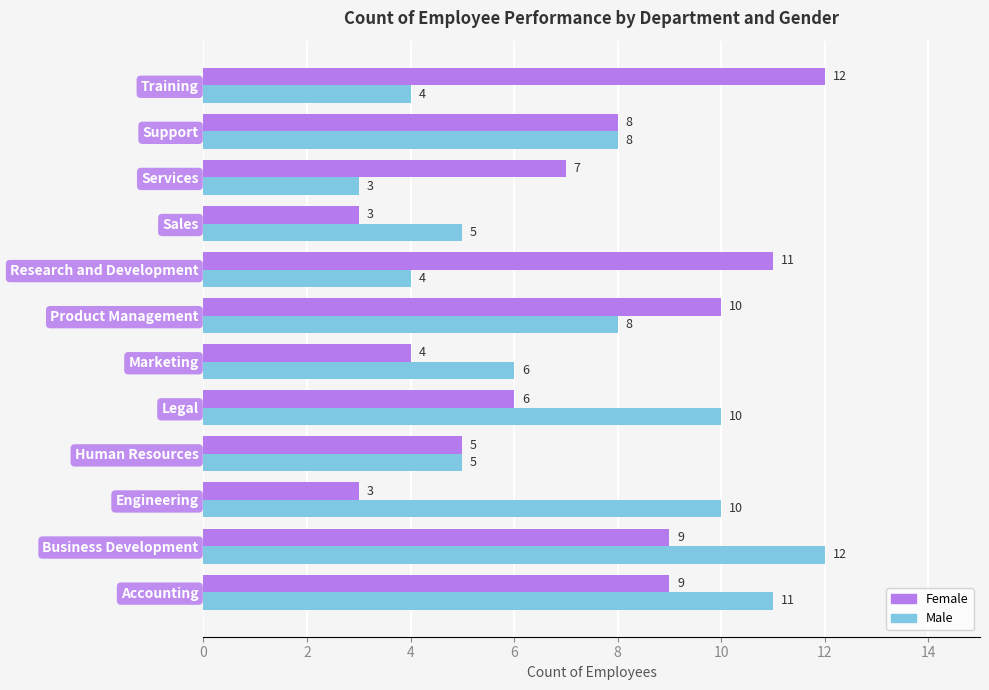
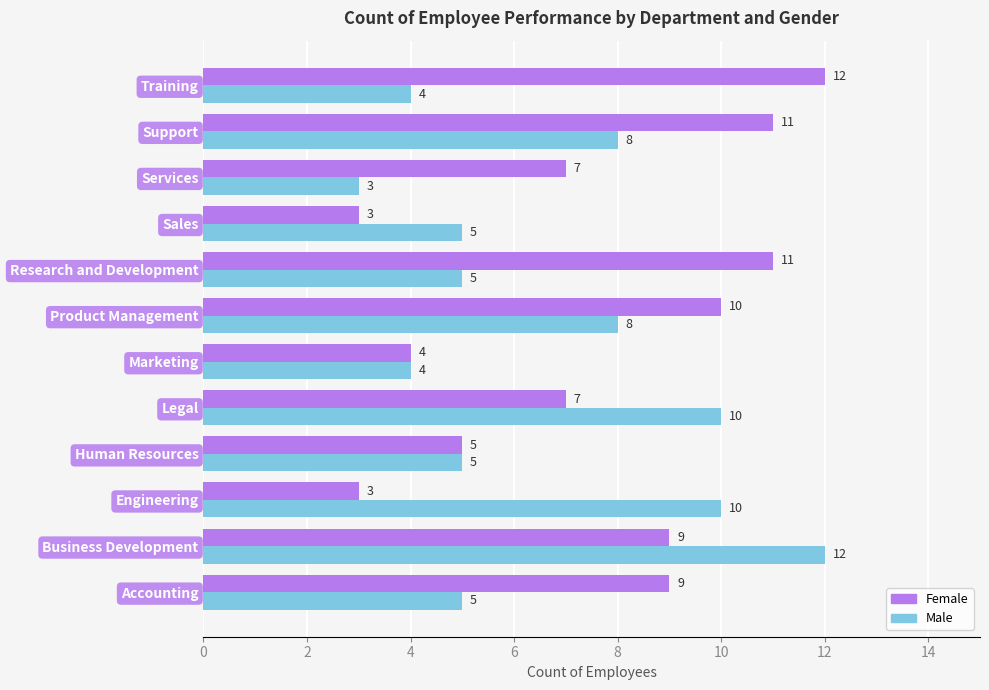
  {
    "Female": {
      "Training": 12,
-     "Support": 8,
+     "Support": 11,
      "Services": 7,
      "Sales": 3,
      "Research and Development": 11,
      "Product Management": 10,
      "Marketing": 4,
-     "Legal": 6,
+     "Legal": 7,
      "Human Resources": 5,
      "Engineering": 3,
      "Business Development": 9,
      "Accounting": 9
    },
    "Male": {
      "Training": 4,
      "Support": 8,
      "Services": 3,
      "Sales": 5,
-     "Research and Development": 4,
+     "Research and Development": 5,
      "Product Management": 8,
-     "Marketing": 6,
+     "Marketing": 4,
      "Legal": 10,
      "Human Resources": 5,
      "Engineering": 10,
      "Business Development": 12,
-     "Accounting": 11
+     "Accounting": 5
    }
  }
